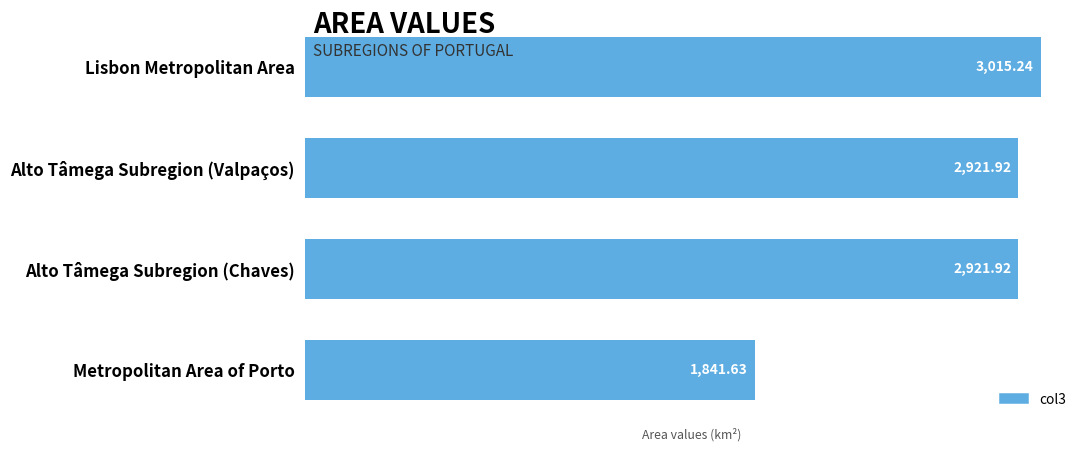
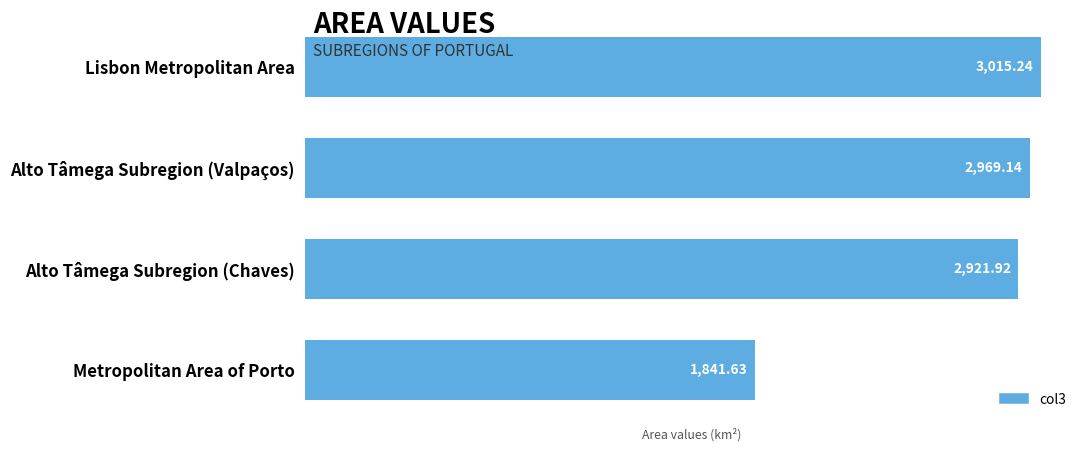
  {
    "Lisbon Metropolitan Area": "3,015.24",
-   "Alto Tâmega Subregion (Valpaços)": "2,921.92",
+   "Alto Tâmega Subregion (Valpaços)": "2,969.14",
    "Alto Tâmega Subregion (Chaves)": "2,921.92",
    "Metropolitan Area of Porto": "1,841.63"
  }
